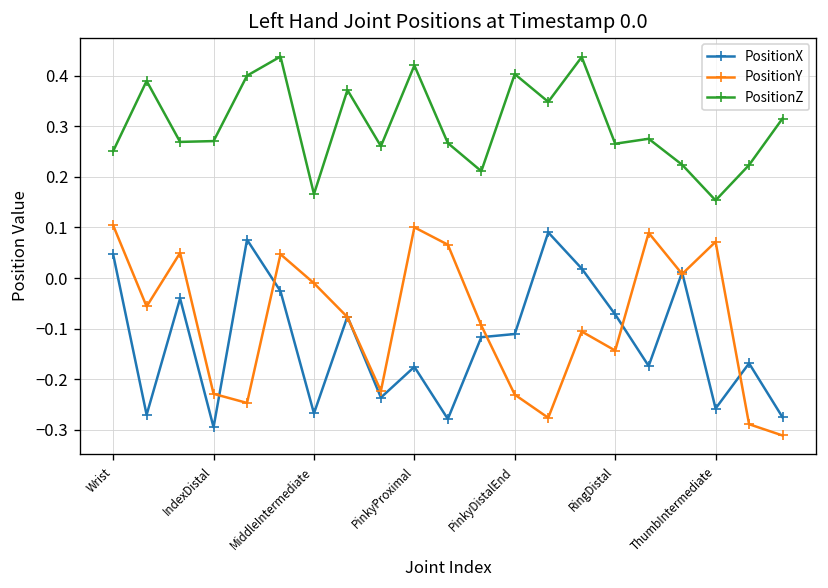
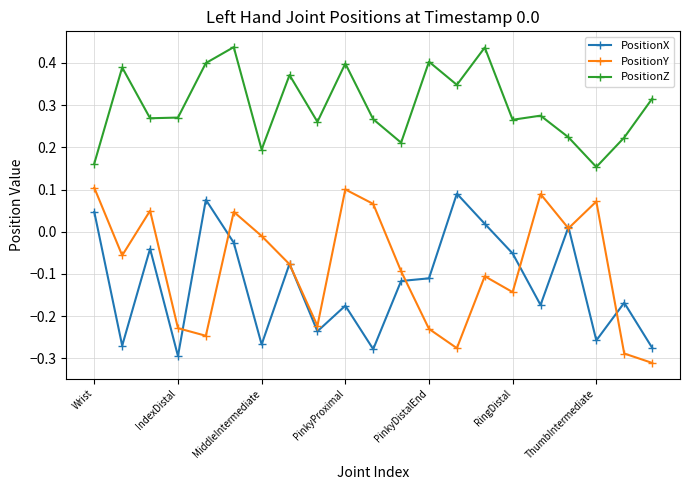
  {
    "PositionX": {
      "Wrist": 0.05,
      "IndexDistal": -0.29,
      "MiddleIntermediate": -0.27,
      "PinkyProximal": -0.18,
      "PinkyDistalEnd": -0.11,
-     "RingDistal": -0.07,
+     "RingDistal": -0.05,
      "ThumbIntermediate": -0.26
    },
    "PositionY": {
      "Wrist": 0.10,
      "IndexDistal": -0.23,
      "MiddleIntermediate": -0.01,
      "PinkyProximal": 0.10,
      "PinkyDistalEnd": -0.23,
      "RingDistal": -0.14,
      "ThumbIntermediate": 0.07
    },
    "PositionZ": {
-     "Wrist": 0.25,
+     "Wrist": 0.16,
      "IndexDistal": 0.27,
-     "MiddleIntermediate": 0.17,
-     "PinkyProximal": 0.42,
+     "MiddleIntermediate": 0.19,
+     "PinkyProximal": 0.40,
      "PinkyDistalEnd": 0.40,
      "RingDistal": 0.27,
      "ThumbIntermediate": 0.15
    }
  }
